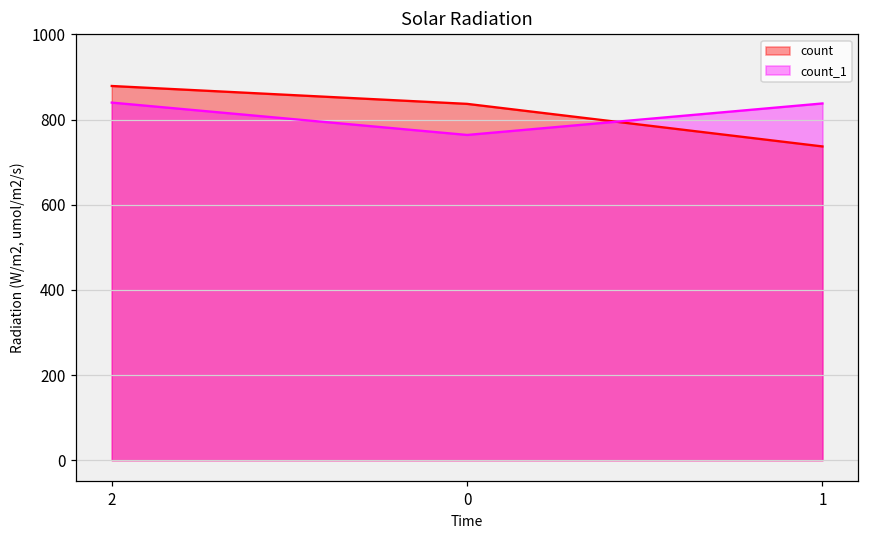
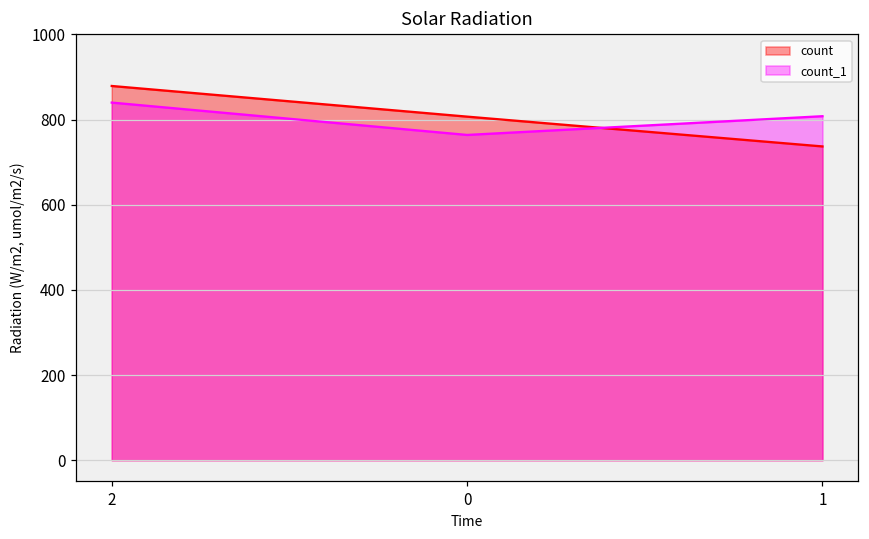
  {
    "count": {
      "2": 880,
-     "0": 840,
+     "0": 810,
      "1": 740
    },
    "count_1": {
      "2": 840,
      "0": 760,
-     "1": 840
+     "1": 810
    }
  }
